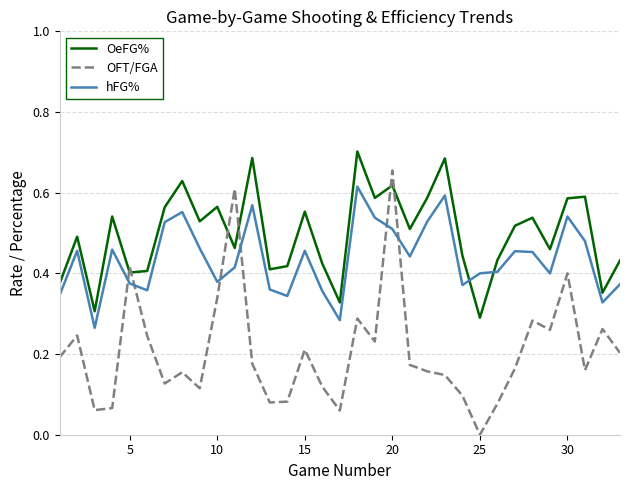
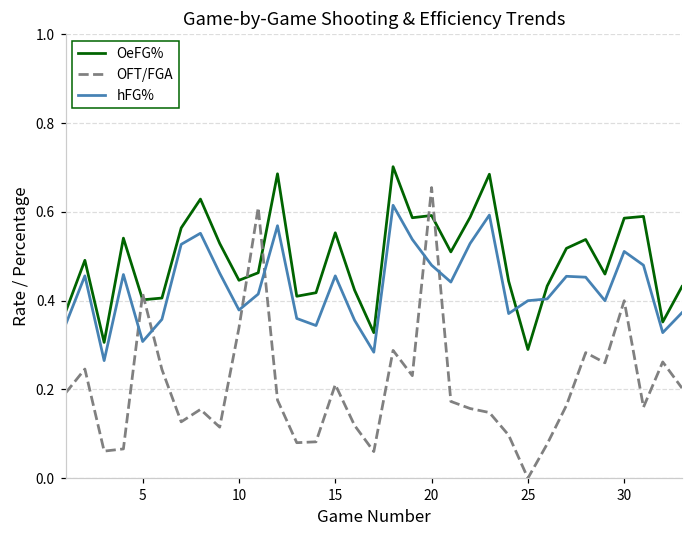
  {
    "OeFG%": {
      "5": 0.40,
-     "10": 0.57,
+     "10": 0.45,
      "15": 0.55,
-     "20": 0.62,
+     "20": 0.59,
      "25": 0.29,
      "30": 0.59
    },
    "OFT/FGA": {
      "5": 0.42,
      "10": 0.34,
      "15": 0.21,
      "20": 0.66,
      "25": 0.00,
      "30": 0.40
    },
    "hFG%": {
-     "5": 0.38,
+     "5": 0.31,
      "10": 0.38,
      "15": 0.46,
-     "20": 0.51,
+     "20": 0.48,
      "25": 0.40,
-     "30": 0.54
+     "30": 0.51
    }
  }
